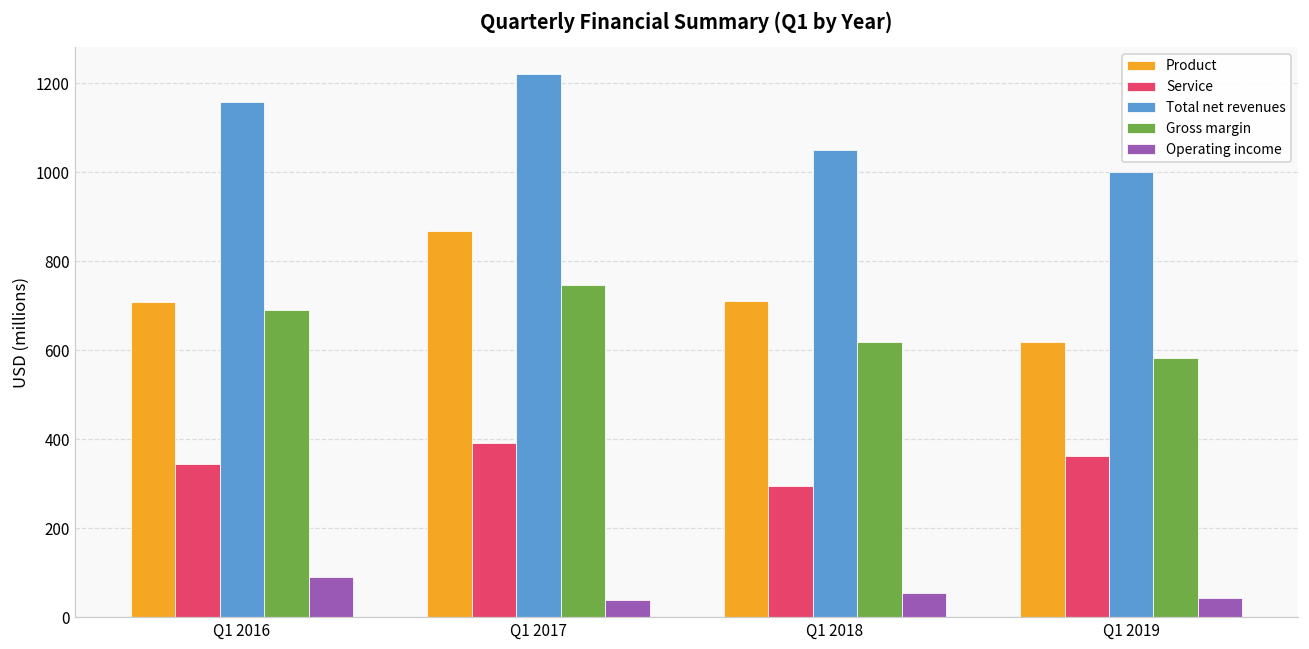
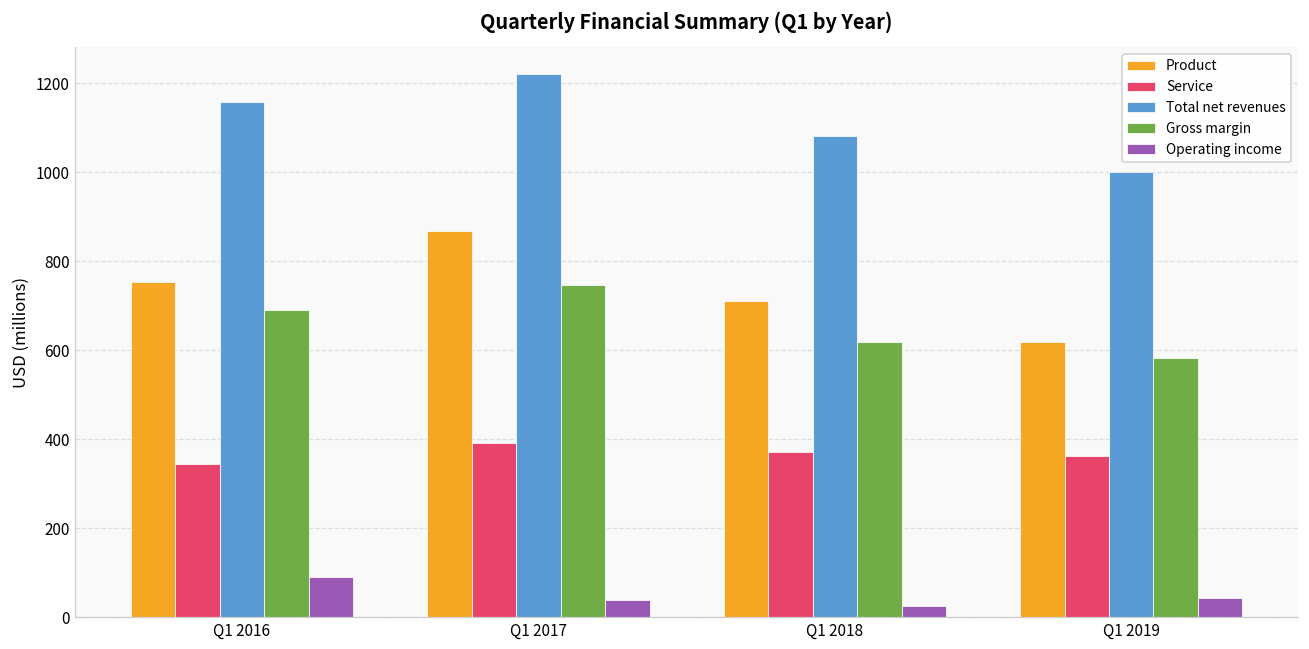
  {
    "Product": {
-     "Q1 2016": 710,
+     "Q1 2016": 750,
      "Q1 2017": 870,
      "Q1 2018": 710,
      "Q1 2019": 620
    },
    "Service": {
      "Q1 2016": 340,
      "Q1 2017": 390,
-     "Q1 2018": 290,
+     "Q1 2018": 370,
      "Q1 2019": 360
    },
    "Total net revenues": {
      "Q1 2016": 1160,
      "Q1 2017": 1220,
-     "Q1 2018": 1050,
+     "Q1 2018": 1080,
      "Q1 2019": 1000
    },
    "Gross margin": {
      "Q1 2016": 690,
      "Q1 2017": 750,
      "Q1 2018": 620,
      "Q1 2019": 580
    },
    "Operating income": {
      "Q1 2016": 90,
      "Q1 2017": 40,
-     "Q1 2018": 60,
+     "Q1 2018": 20,
      "Q1 2019": 40
    }
  }
